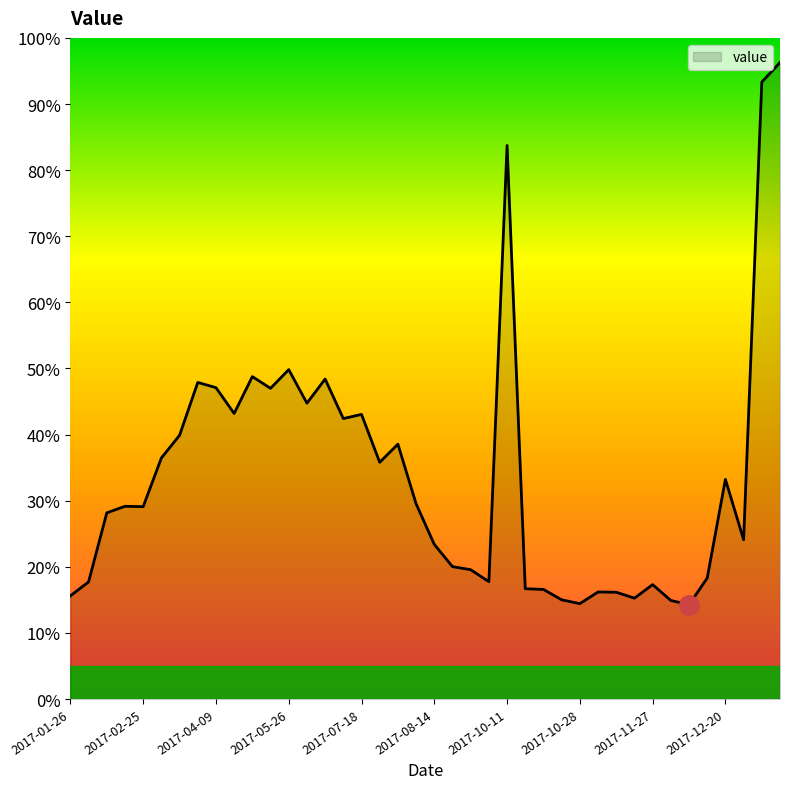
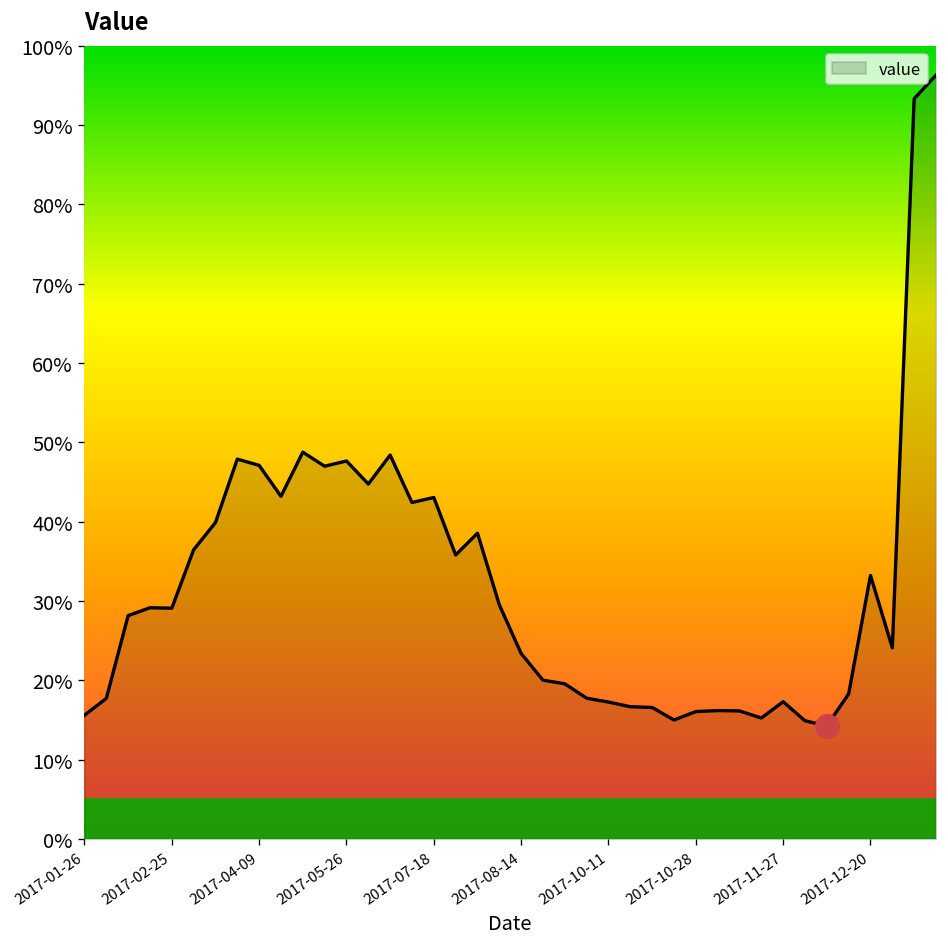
  {
    "value": {
      "2017-01-26": "16%",
      "2017-02-25": "29%",
      "2017-04-09": "47%",
-     "2017-05-26": "50%",
+     "2017-05-26": "48%",
      "2017-07-18": "43%",
      "2017-08-14": "23%",
-     "2017-10-11": "84%",
-     "2017-10-28": "14%",
+     "2017-10-11": "17%",
+     "2017-10-28": "16%",
      "2017-11-27": "17%",
      "2017-12-20": "33%"
    }
  }
